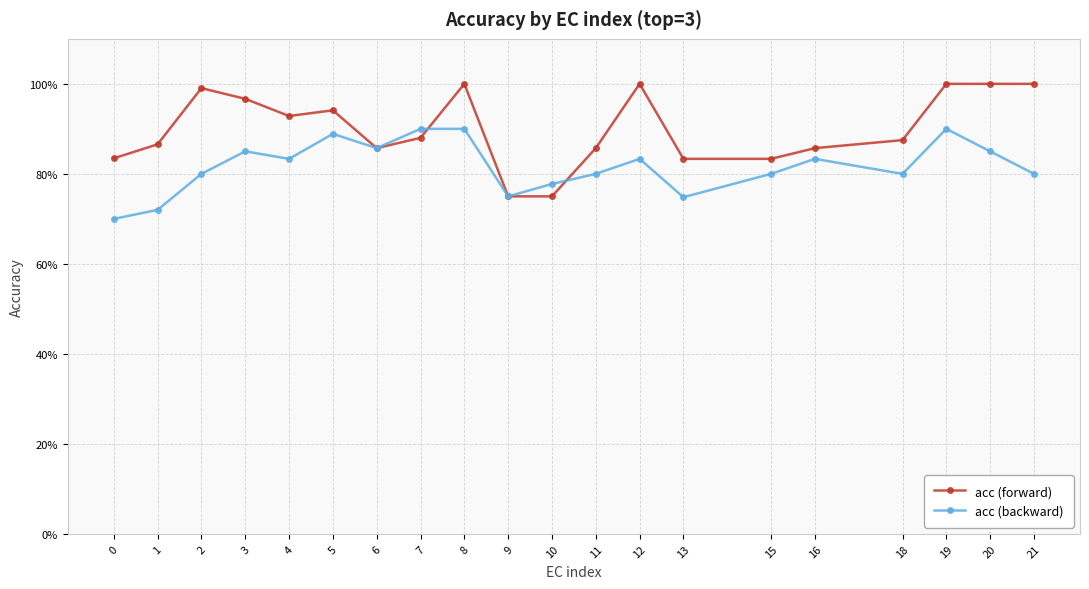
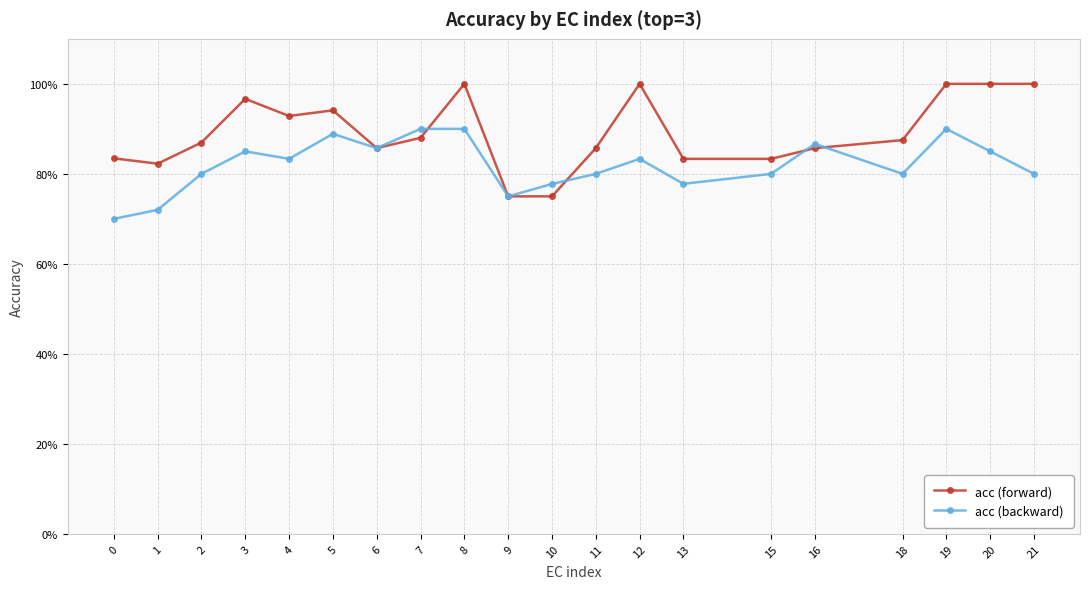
  {
    "acc (forward)": {
      "0": "83%",
-     "1": "87%",
-     "2": "99%",
+     "1": "82%",
+     "2": "87%",
      "3": "97%",
      "4": "93%",
      "5": "94%",
      "7": "88%",
      "8": "100%",
      "10": "75%",
      "11": "86%",
      "12": "100%",
      "13": "83%",
      "15": "83%",
      "16": "86%",
      "18": "88%",
      "19": "100%",
      "20": "100%",
      "21": "100%"
    },
    "acc (backward)": {
      "0": "70%",
      "1": "72%",
      "2": "80%",
      "3": "85%",
      "4": "83%",
      "5": "89%",
      "7": "90%",
      "8": "90%",
      "10": "78%",
      "11": "80%",
      "12": "83%",
-     "13": "75%",
+     "13": "78%",
      "15": "80%",
-     "16": "83%",
+     "16": "87%",
      "18": "80%",
      "19": "90%",
      "20": "85%",
      "21": "80%"
    }
  }
